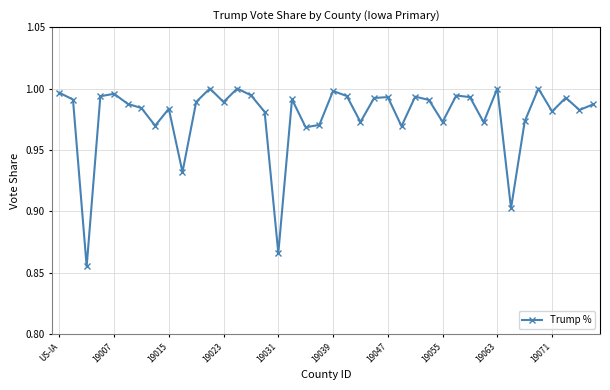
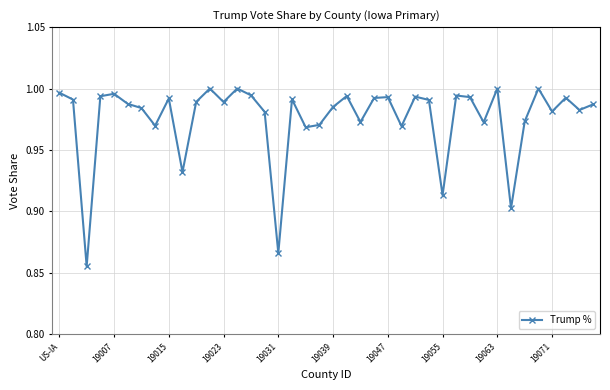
  {
    "US-IA": 0.997,
    "19007": 0.996,
-   "19015": 0.984,
+   "19015": 0.992,
    "19023": 0.989,
    "19031": 0.866,
-   "19039": 0.998,
+   "19039": 0.985,
    "19047": 0.993,
-   "19055": 0.973,
+   "19055": 0.913,
    "19063": 1.000,
    "19071": 0.981
  }
